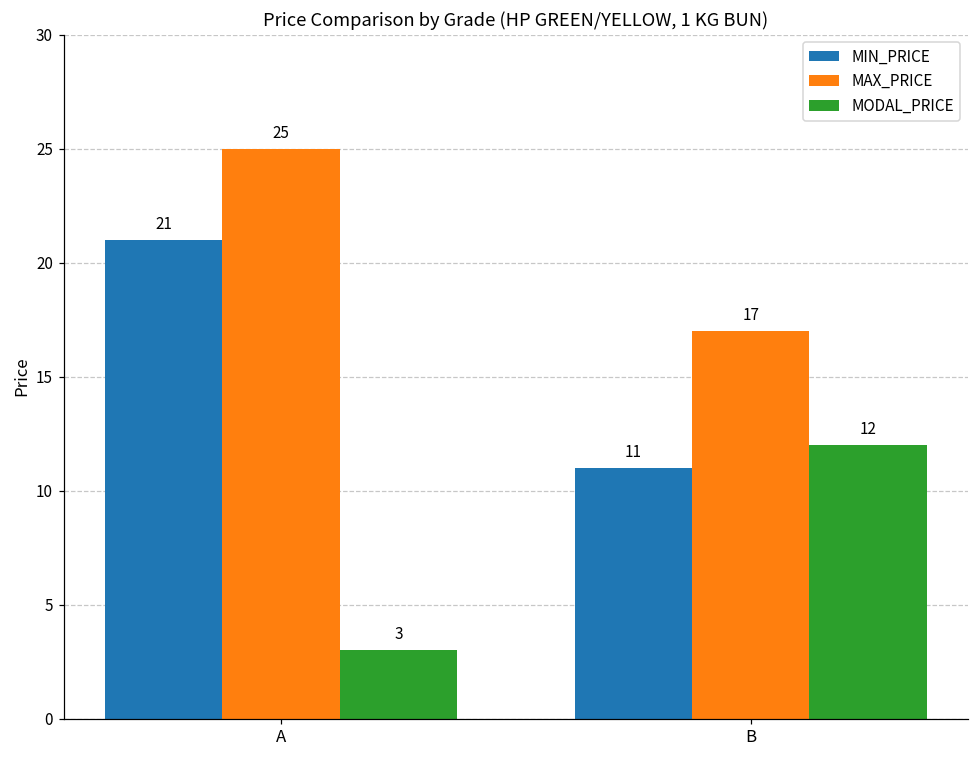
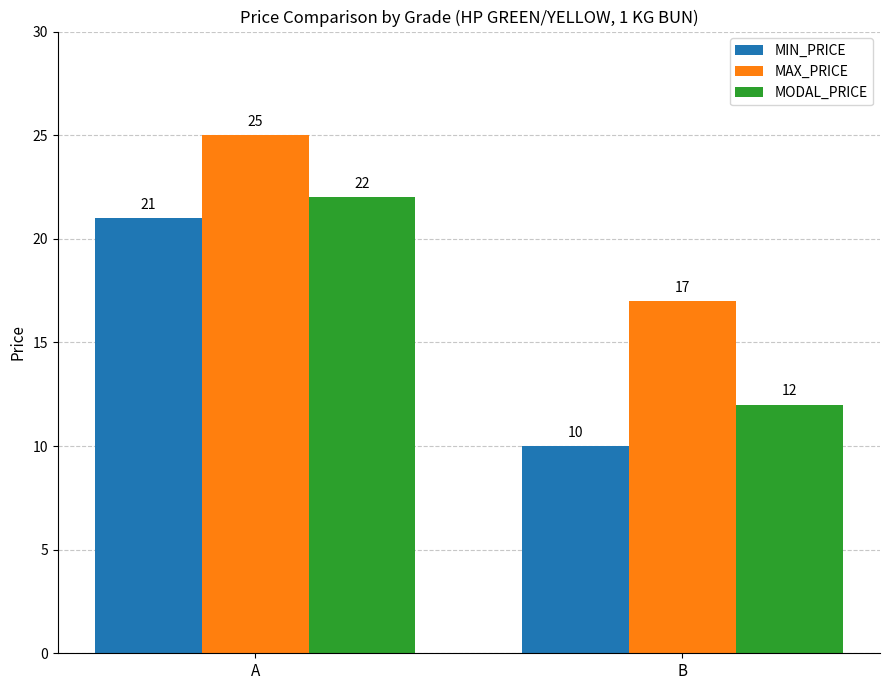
  {
    "MIN_PRICE": {
      "A": 21,
-     "B": 11
+     "B": 10
    },
    "MAX_PRICE": {
      "A": 25,
      "B": 17
    },
    "MODAL_PRICE": {
-     "A": 3,
+     "A": 22,
      "B": 12
    }
  }
